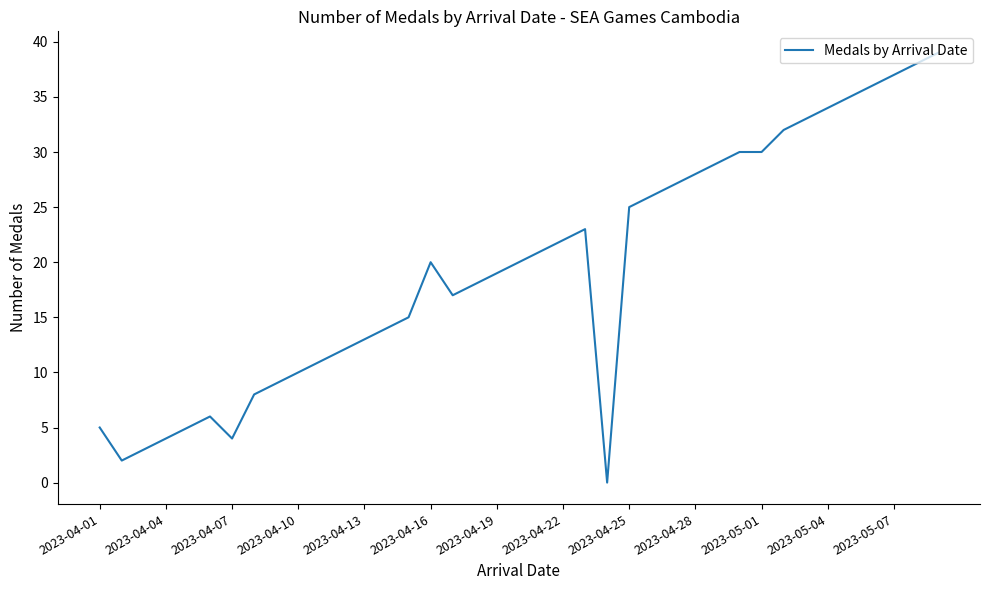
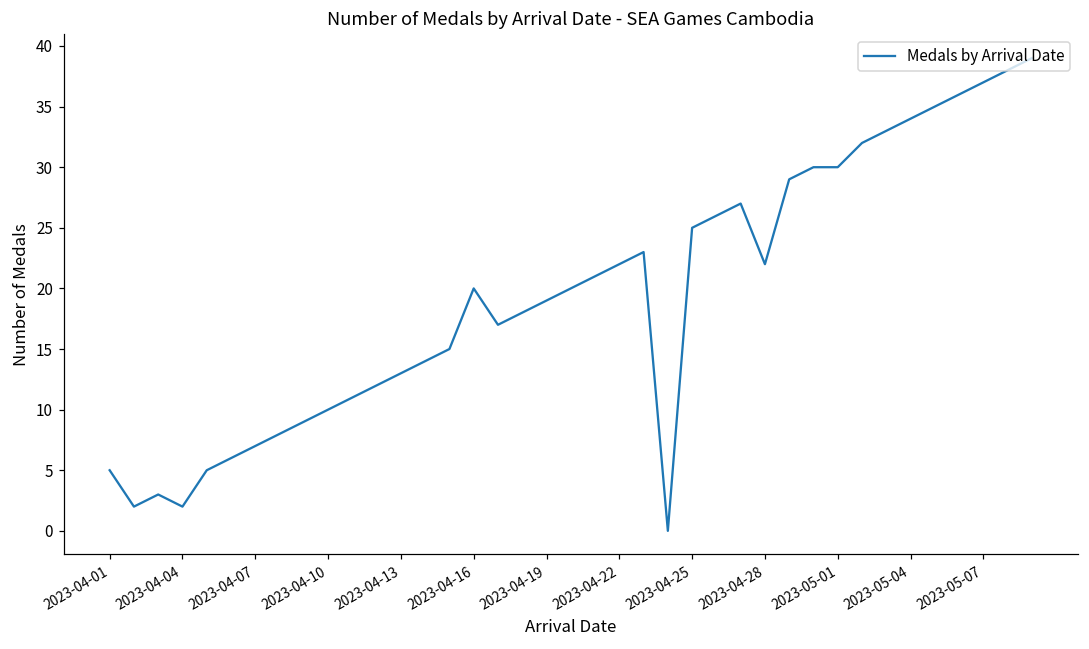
  {
    "2023-04-01": 5,
-   "2023-04-04": 4,
-   "2023-04-07": 4,
+   "2023-04-04": 2,
+   "2023-04-07": 7,
    "2023-04-10": 10,
    "2023-04-13": 13,
    "2023-04-16": 20,
    "2023-04-19": 19,
    "2023-04-22": 22,
    "2023-04-25": 25,
-   "2023-04-28": 28,
+   "2023-04-28": 22,
    "2023-05-01": 30,
    "2023-05-04": 34,
    "2023-05-07": 37
  }
